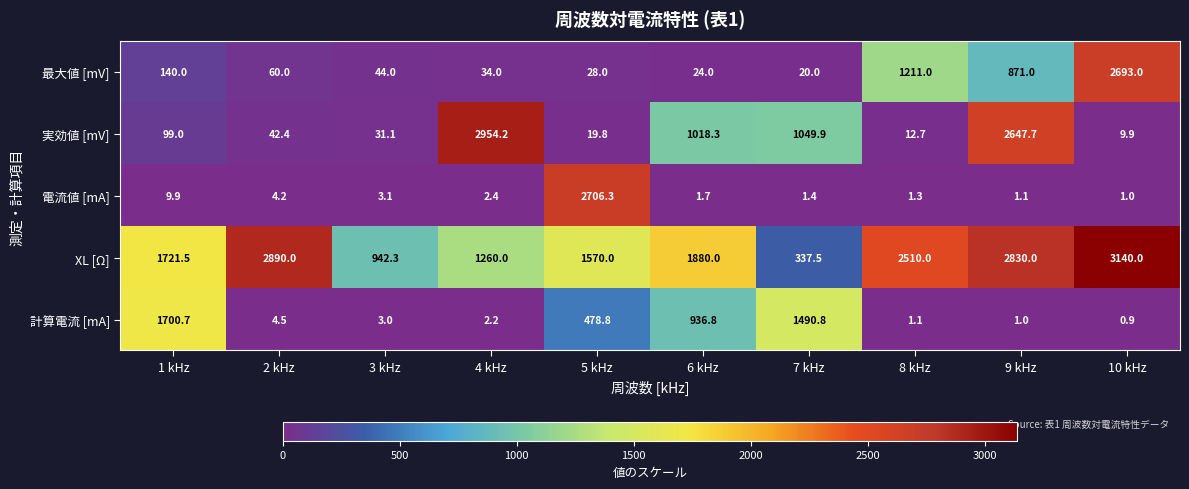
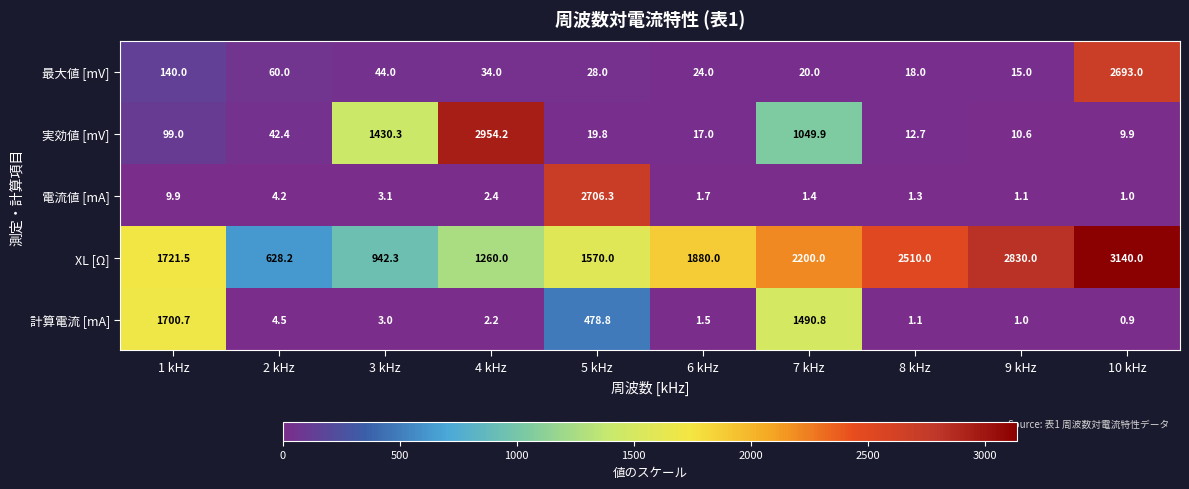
  {
    "最大値 [mV]": {
      "1 kHz": 140.0,
      "2 kHz": 60.0,
      "3 kHz": 44.0,
      "4 kHz": 34.0,
      "5 kHz": 28.0,
      "6 kHz": 24.0,
      "7 kHz": 20.0,
-     "8 kHz": 1211.0,
-     "9 kHz": 871.0,
+     "8 kHz": 18.0,
+     "9 kHz": 15.0,
      "10 kHz": 2693.0
    },
    "実効値 [mV]": {
      "1 kHz": 99.0,
      "2 kHz": 42.4,
-     "3 kHz": 31.1,
+     "3 kHz": 1430.3,
      "4 kHz": 2954.2,
      "5 kHz": 19.8,
-     "6 kHz": 1018.3,
+     "6 kHz": 17.0,
      "7 kHz": 1049.9,
      "8 kHz": 12.7,
-     "9 kHz": 2647.7,
+     "9 kHz": 10.6,
      "10 kHz": 9.9
    },
    "電流値 [mA]": {
      "1 kHz": 9.9,
      "2 kHz": 4.2,
      "3 kHz": 3.1,
      "4 kHz": 2.4,
      "5 kHz": 2706.3,
      "6 kHz": 1.7,
      "7 kHz": 1.4,
      "8 kHz": 1.3,
      "9 kHz": 1.1,
      "10 kHz": 1.0
    },
    "XL [Ω]": {
      "1 kHz": 1721.5,
-     "2 kHz": 2890.0,
+     "2 kHz": 628.2,
      "3 kHz": 942.3,
      "4 kHz": 1260.0,
      "5 kHz": 1570.0,
      "6 kHz": 1880.0,
-     "7 kHz": 337.5,
+     "7 kHz": 2200.0,
      "8 kHz": 2510.0,
      "9 kHz": 2830.0,
      "10 kHz": 3140.0
    },
    "計算電流 [mA]": {
      "1 kHz": 1700.7,
      "2 kHz": 4.5,
      "3 kHz": 3.0,
      "4 kHz": 2.2,
      "5 kHz": 478.8,
-     "6 kHz": 936.8,
+     "6 kHz": 1.5,
      "7 kHz": 1490.8,
      "8 kHz": 1.1,
      "9 kHz": 1.0,
      "10 kHz": 0.9
    }
  }
